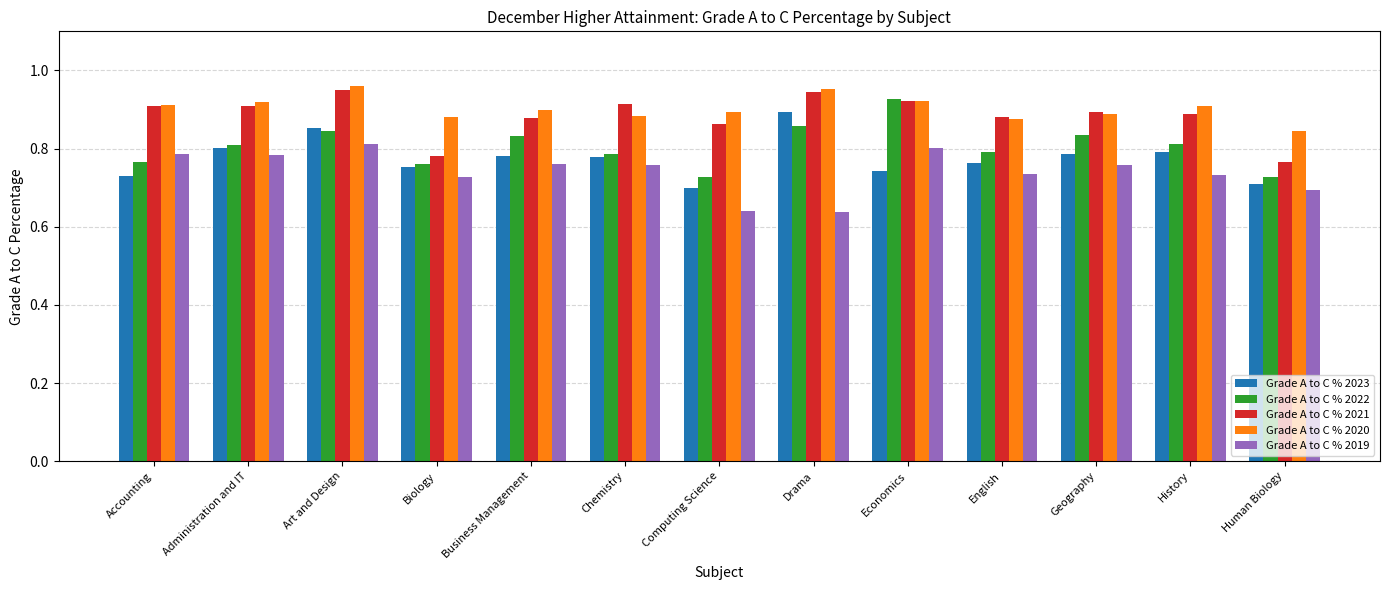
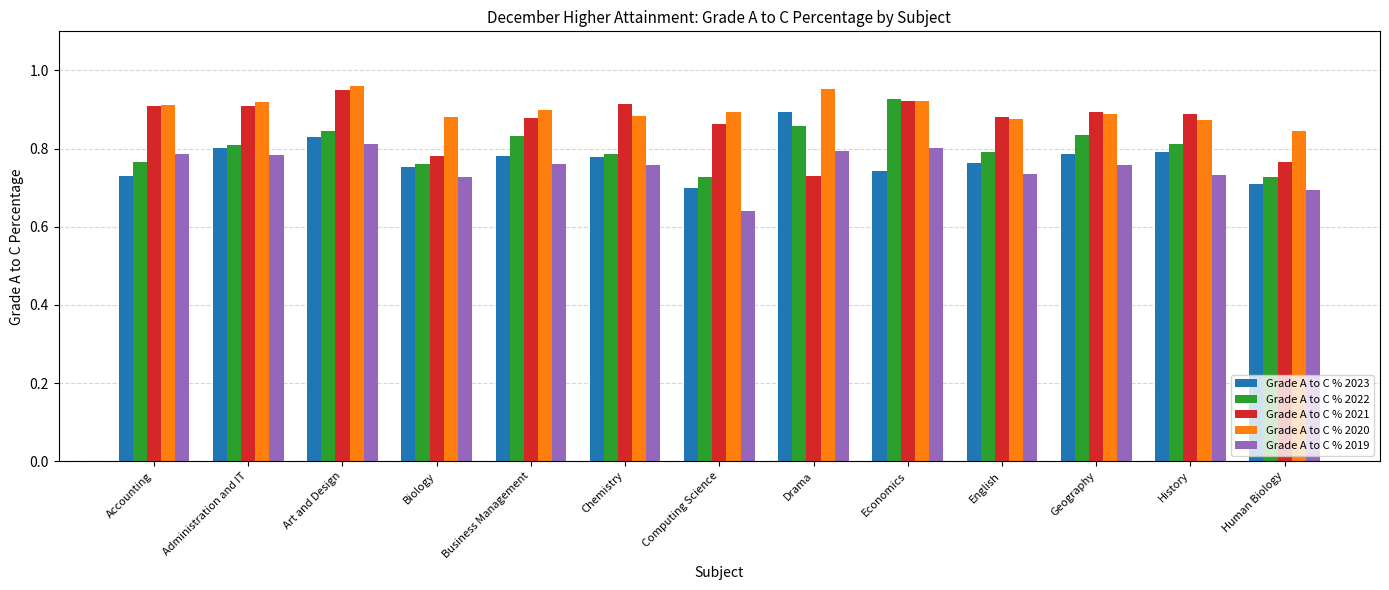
  {
    "Grade A to C % 2023": {
      "Accounting": 0.73,
      "Administration and IT": 0.80,
-     "Art and Design": 0.85,
+     "Art and Design": 0.83,
      "Biology": 0.75,
      "Business Management": 0.78,
      "Chemistry": 0.78,
      "Computing Science": 0.70,
      "Drama": 0.89,
      "Economics": 0.74,
      "English": 0.76,
      "Geography": 0.79,
      "History": 0.79,
      "Human Biology": 0.71
    },
    "Grade A to C % 2022": {
      "Accounting": 0.77,
      "Administration and IT": 0.81,
      "Art and Design": 0.84,
      "Biology": 0.76,
      "Business Management": 0.83,
      "Chemistry": 0.79,
      "Computing Science": 0.73,
      "Drama": 0.86,
      "Economics": 0.93,
      "English": 0.79,
      "Geography": 0.84,
      "History": 0.81,
      "Human Biology": 0.73
    },
    "Grade A to C % 2021": {
      "Accounting": 0.91,
      "Administration and IT": 0.91,
      "Art and Design": 0.95,
      "Biology": 0.78,
      "Business Management": 0.88,
      "Chemistry": 0.91,
      "Computing Science": 0.86,
-     "Drama": 0.94,
+     "Drama": 0.73,
      "Economics": 0.92,
      "English": 0.88,
      "Geography": 0.89,
      "History": 0.89,
      "Human Biology": 0.77
    },
    "Grade A to C % 2020": {
      "Accounting": 0.91,
      "Administration and IT": 0.92,
      "Art and Design": 0.96,
      "Biology": 0.88,
      "Business Management": 0.90,
      "Chemistry": 0.88,
      "Computing Science": 0.89,
      "Drama": 0.95,
      "Economics": 0.92,
      "English": 0.88,
      "Geography": 0.89,
-     "History": 0.91,
+     "History": 0.87,
      "Human Biology": 0.84
    },
    "Grade A to C % 2019": {
      "Accounting": 0.79,
      "Administration and IT": 0.78,
      "Art and Design": 0.81,
      "Biology": 0.73,
      "Business Management": 0.76,
      "Chemistry": 0.76,
      "Computing Science": 0.64,
-     "Drama": 0.64,
+     "Drama": 0.80,
      "Economics": 0.80,
      "English": 0.73,
      "Geography": 0.76,
      "History": 0.73,
      "Human Biology": 0.70
    }
  }
